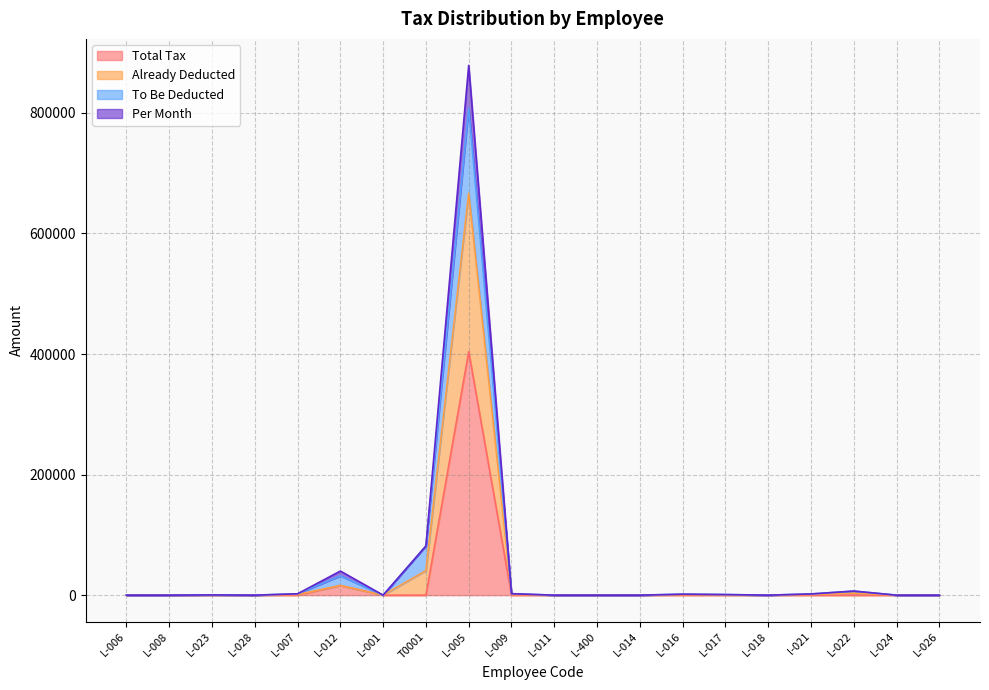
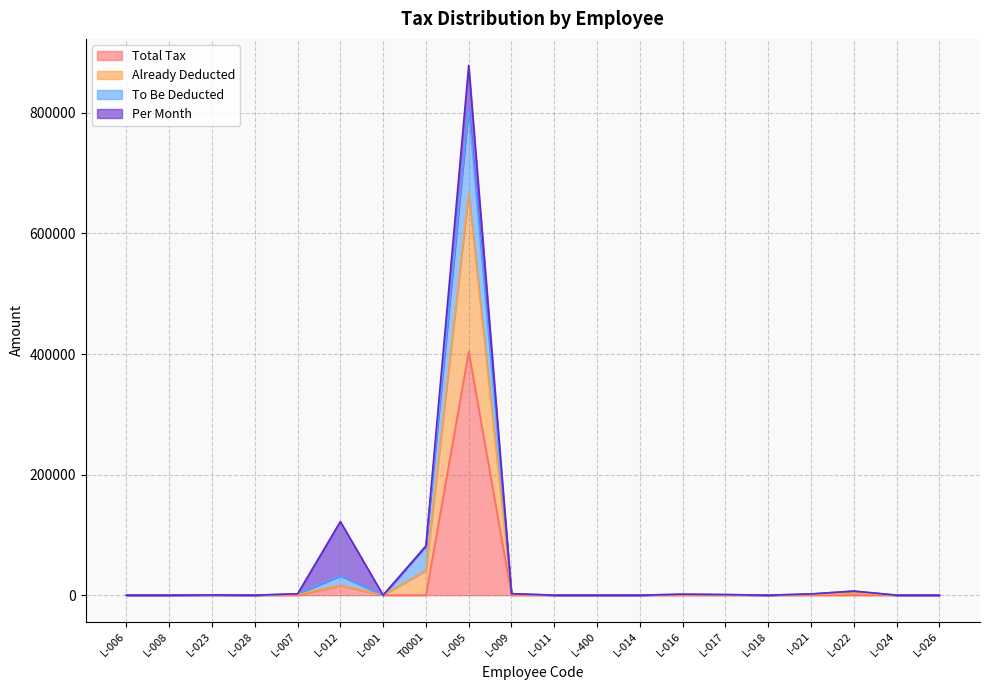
  {
    "To Be Deducted": {
      "L-012": 20000,
      "L-005": 140000
    },
    "Per Month": {
-     "L-012": 10000,
+     "L-012": 90000,
      "L-005": 70000
    }
  }
